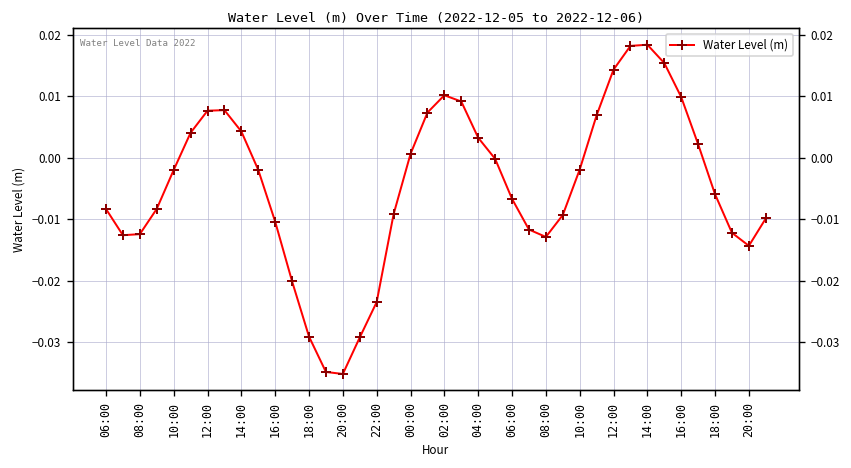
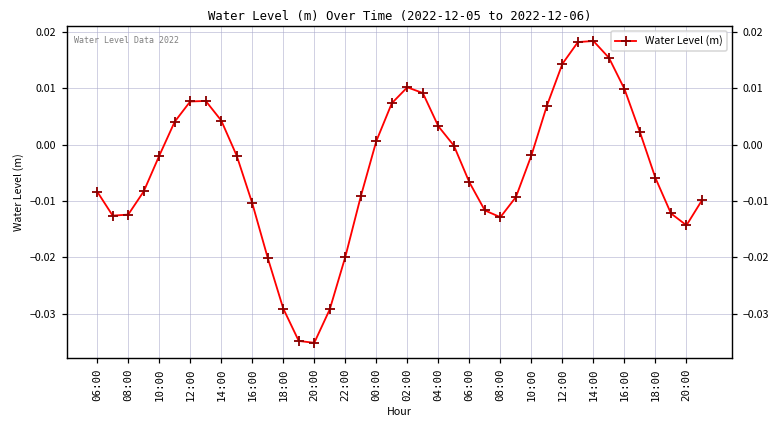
  {
-   "22:00": -0.023,
+   "22:00": -0.020,
    "00:00": 0.001,
    "02:00": 0.010,
    "04:00": 0.003
  }
